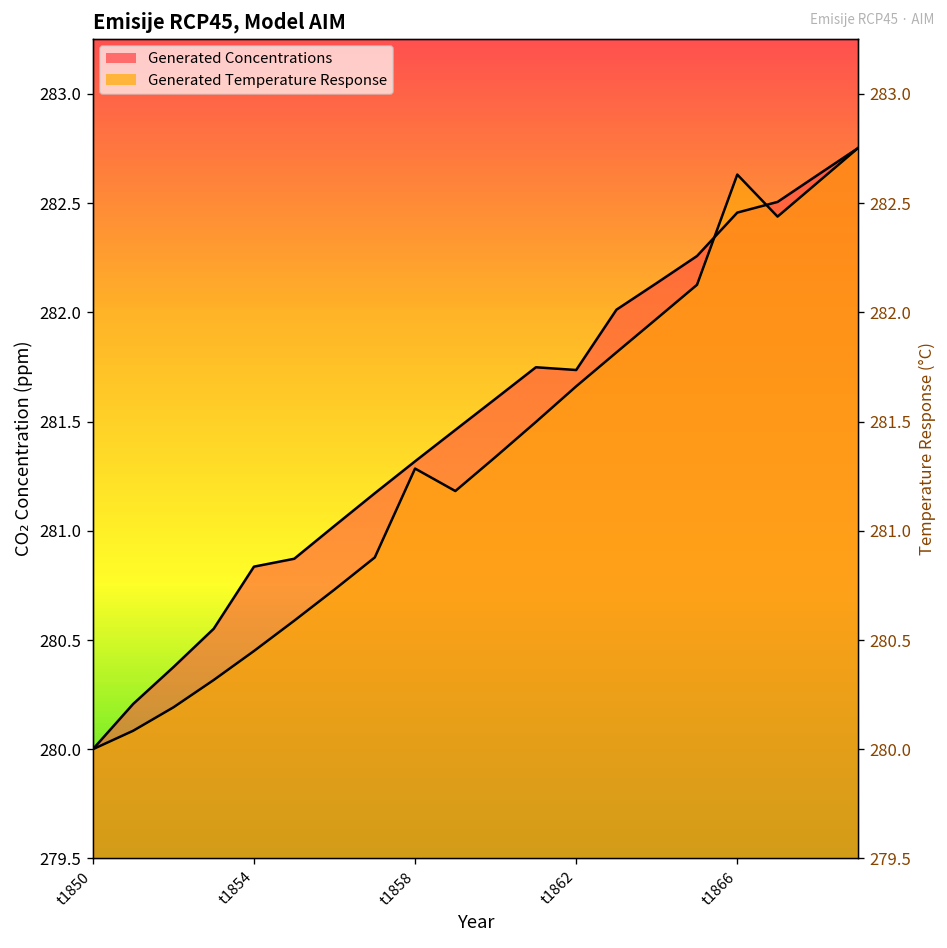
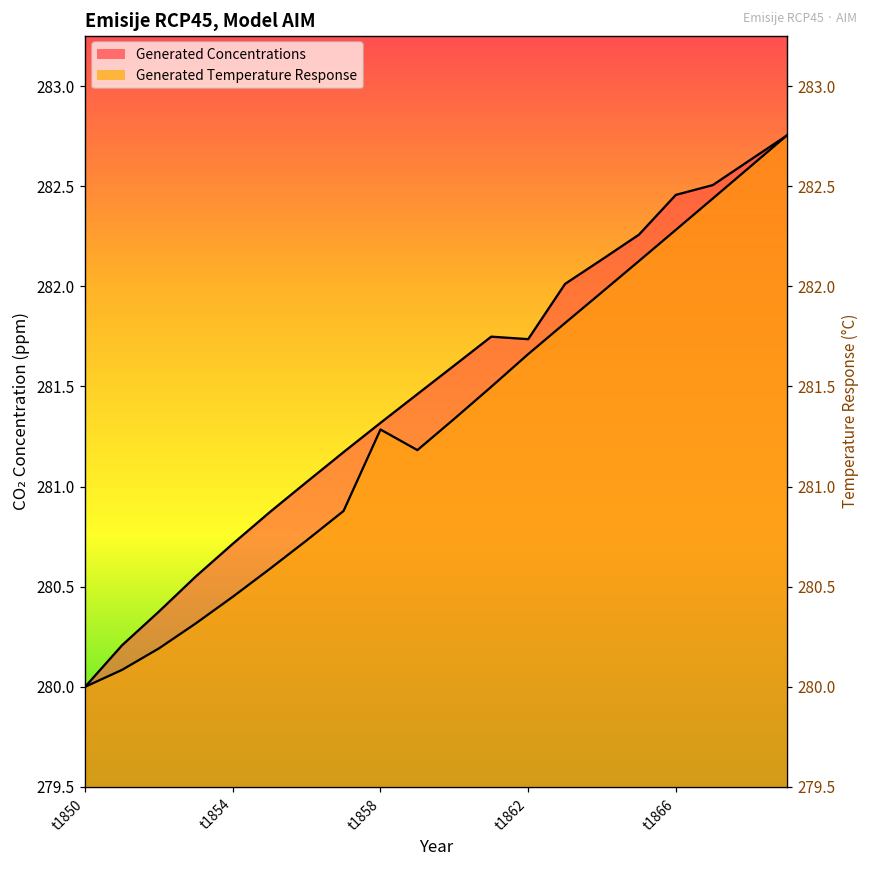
  {
    "Generated Concentrations": {
-     "t1854": 280.84,
+     "t1854": 280.71,
      "t1858": 281.32,
      "t1862": 281.74,
      "t1866": 282.46
    },
    "Generated Temperature Response": {
      "t1854": 280.45,
      "t1858": 281.29,
      "t1862": 281.66,
-     "t1866": 282.63
+     "t1866": 282.28
    }
  }
